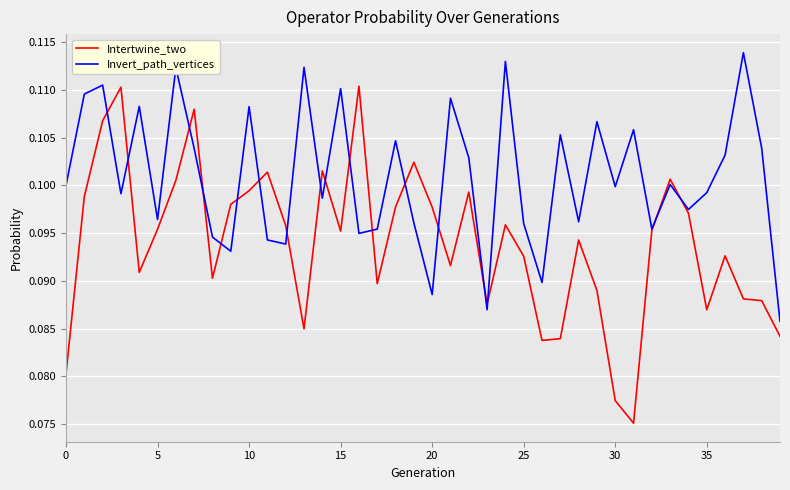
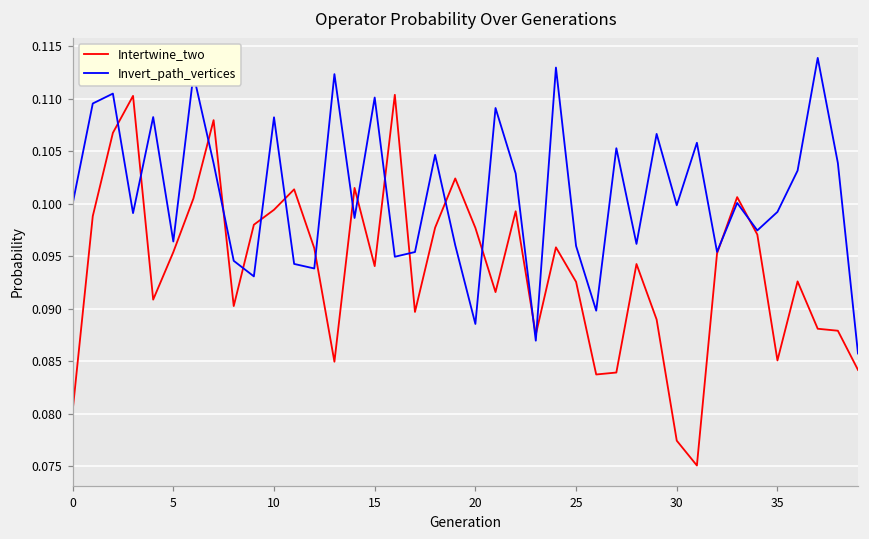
  {
    "Intertwine_two": {
      "0": 0.080,
      "5": 0.095,
      "10": 0.099,
-     "15": 0.095,
+     "15": 0.094,
      "20": 0.098,
      "25": 0.093,
      "30": 0.077,
-     "35": 0.087
+     "35": 0.085
    },
    "Invert_path_vertices": {
      "0": 0.100,
      "5": 0.096,
      "10": 0.108,
      "15": 0.110,
      "20": 0.089,
      "25": 0.096,
      "30": 0.100,
      "35": 0.099
    }
  }
